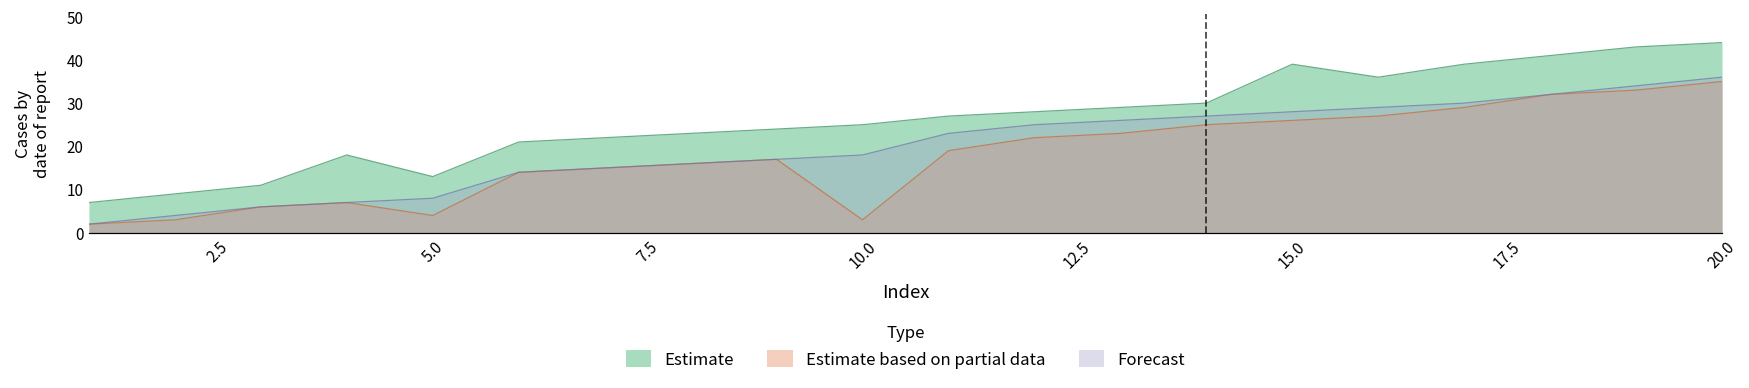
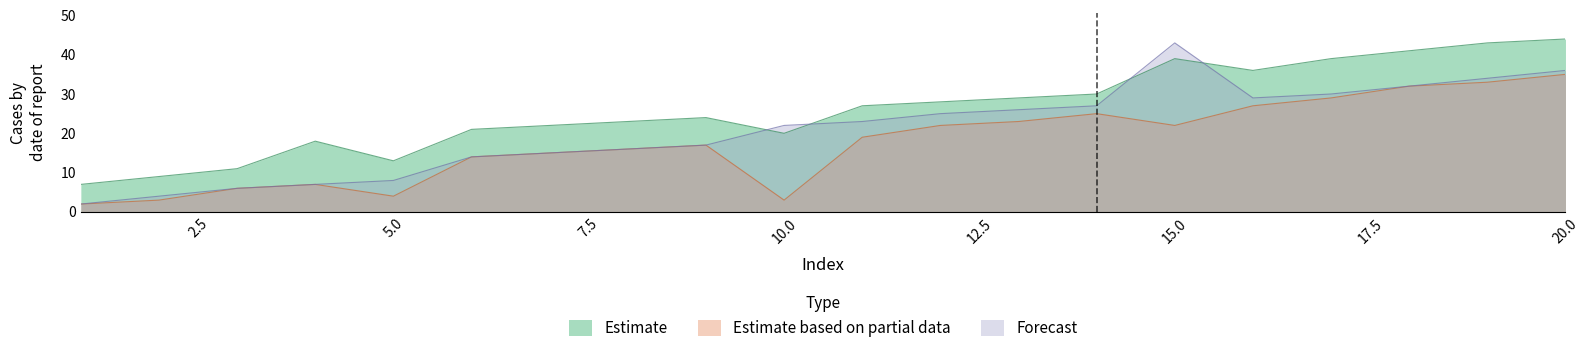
  {
    "Estimate": {
      "5.0": 13,
-     "10.0": 25,
+     "10.0": 20,
      "15.0": 39,
      "20.0": 44
    },
    "Estimate based on partial data": {
      "5.0": 4,
      "10.0": 3,
-     "15.0": 26,
+     "15.0": 22,
      "20.0": 35
    },
    "Forecast": {
      "5.0": 8,
-     "10.0": 18,
-     "15.0": 28,
+     "10.0": 22,
+     "15.0": 43,
      "20.0": 36
    }
  }
